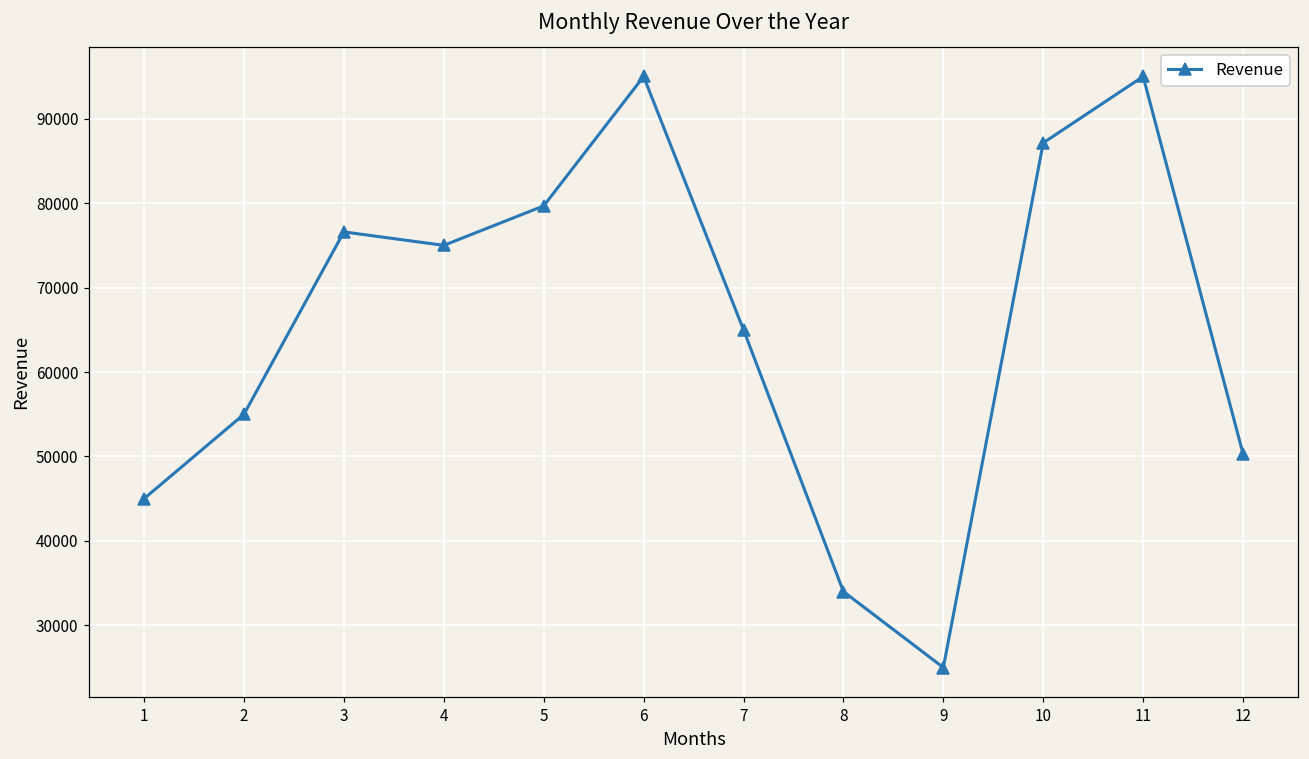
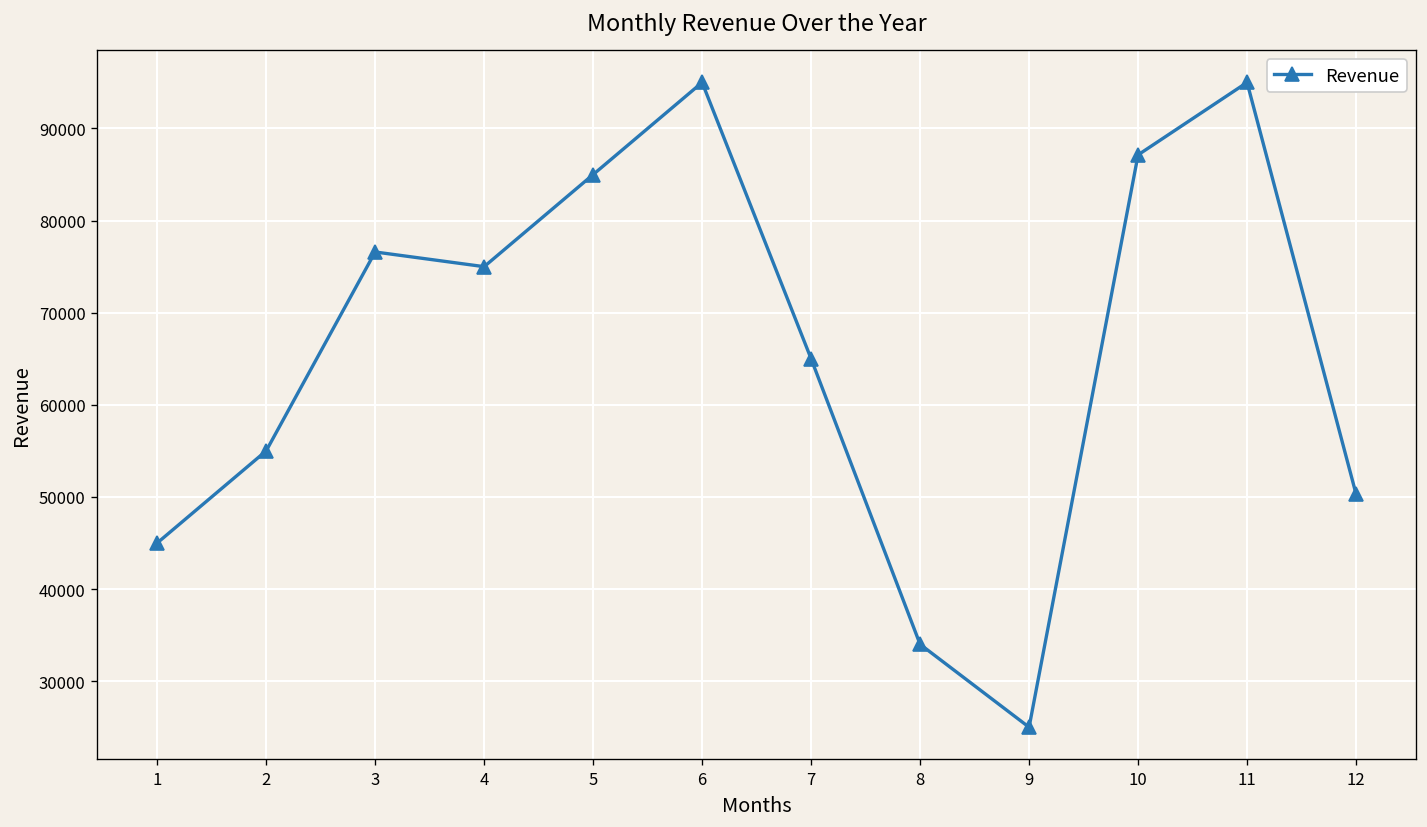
  {
    "1": 45000,
    "2": 55000,
    "3": 77000,
    "4": 75000,
-   "5": 80000,
+   "5": 85000,
    "6": 95000,
    "7": 65000,
    "8": 34000,
    "9": 25000,
    "10": 87000,
    "11": 95000,
    "12": 50000
  }
